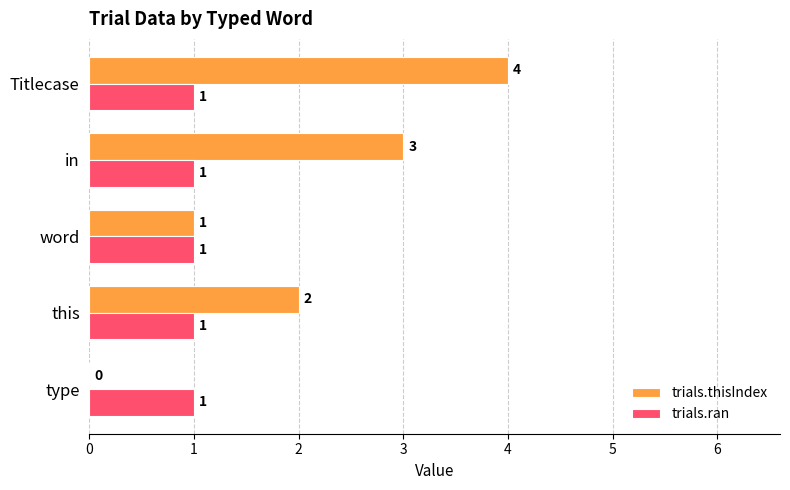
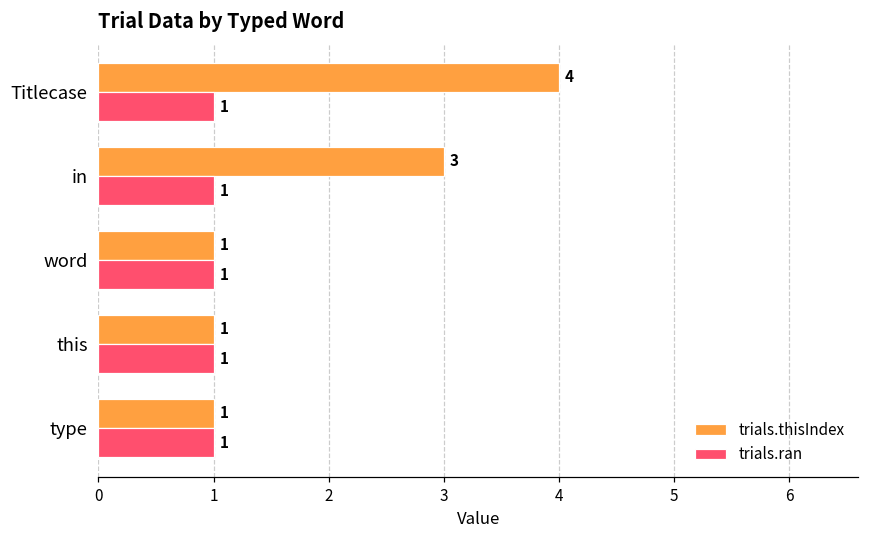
  {
    "trials.thisIndex": {
      "Titlecase": 4,
      "in": 3,
      "word": 1,
-     "this": 2,
-     "type": 0
+     "this": 1,
+     "type": 1
    },
    "trials.ran": {
      "Titlecase": 1,
      "in": 1,
      "word": 1,
      "this": 1,
      "type": 1
    }
  }
